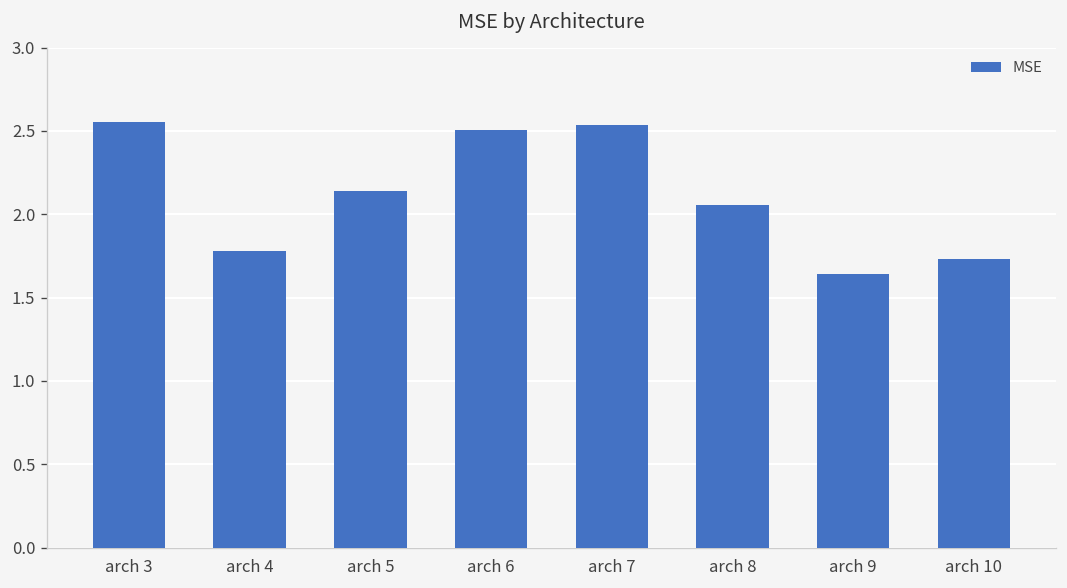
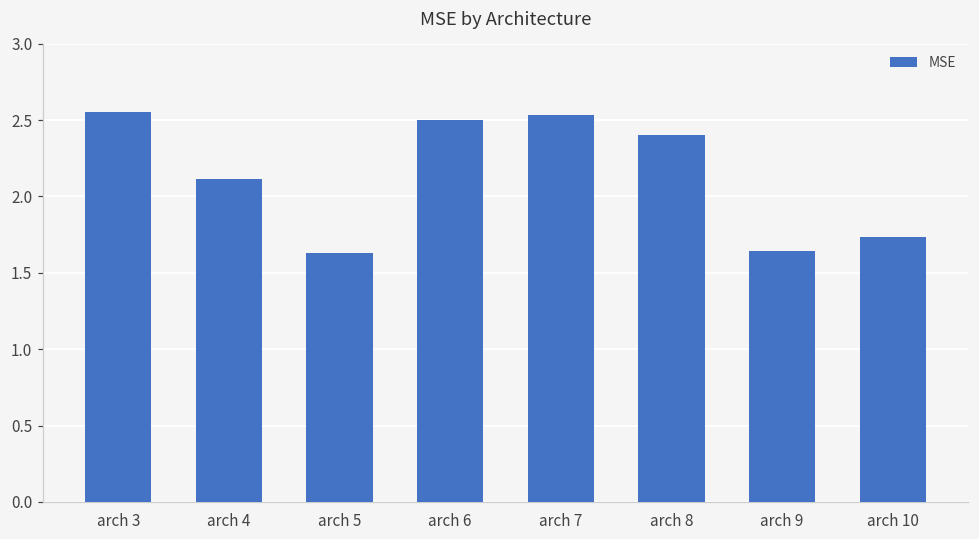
  {
    "arch 3": 2.55,
-   "arch 4": 1.78,
-   "arch 5": 2.14,
+   "arch 4": 2.11,
+   "arch 5": 1.63,
    "arch 6": 2.50,
    "arch 7": 2.54,
-   "arch 8": 2.05,
+   "arch 8": 2.40,
    "arch 9": 1.64,
    "arch 10": 1.73
  }
